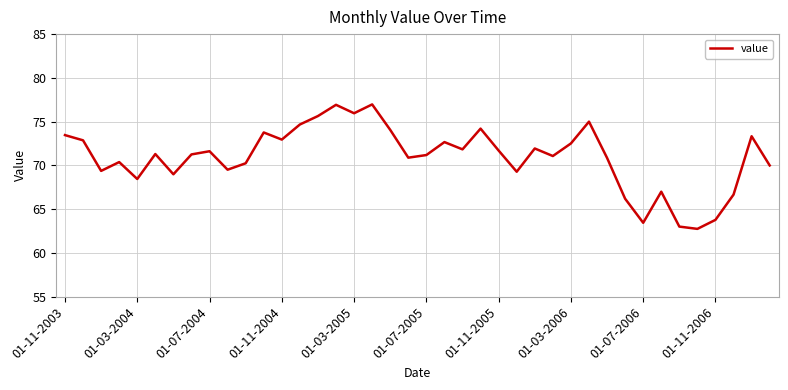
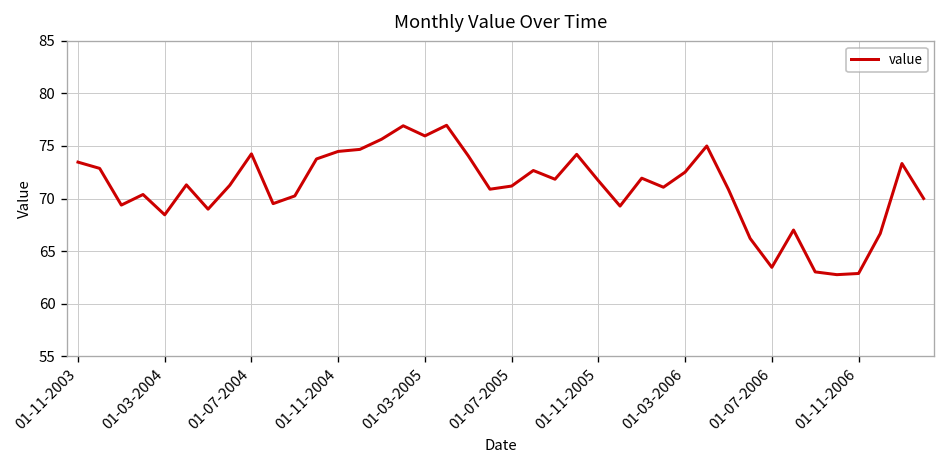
  {
    "01-11-2003": 73,
    "01-03-2004": 68,
-   "01-07-2004": 72,
-   "01-11-2004": 73,
+   "01-07-2004": 74,
+   "01-11-2004": 74,
    "01-03-2005": 76,
    "01-07-2005": 71,
    "01-11-2005": 72,
    "01-03-2006": 73,
    "01-07-2006": 63,
-   "01-11-2006": 64
+   "01-11-2006": 63
  }
